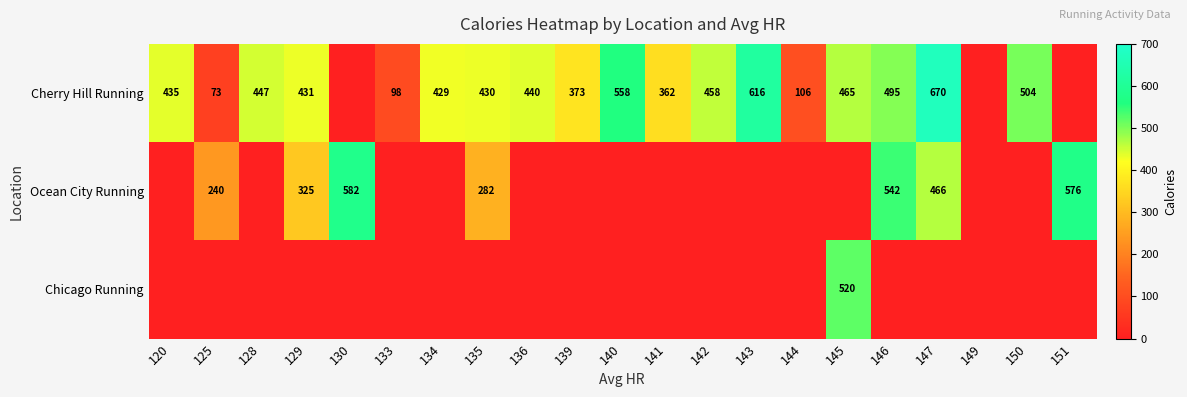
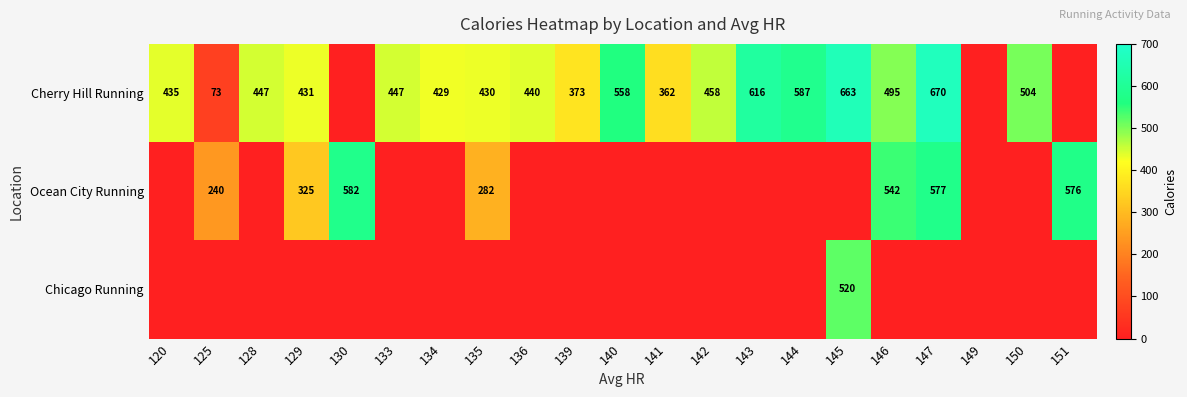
  {
    "Cherry Hill Running": {
      "120": 435,
      "125": 73,
      "128": 447,
      "129": 431,
-     "133": 98,
+     "133": 447,
      "134": 429,
      "135": 430,
      "136": 440,
      "139": 373,
      "140": 558,
      "141": 362,
      "142": 458,
      "143": 616,
-     "144": 106,
-     "145": 465,
+     "144": 587,
+     "145": 663,
      "146": 495,
      "147": 670,
      "150": 504
    },
    "Ocean City Running": {
      "125": 240,
      "129": 325,
      "130": 582,
      "135": 282,
      "146": 542,
-     "147": 466,
+     "147": 577,
      "151": 576
    },
    "Chicago Running": {
      "145": 520
    }
  }
